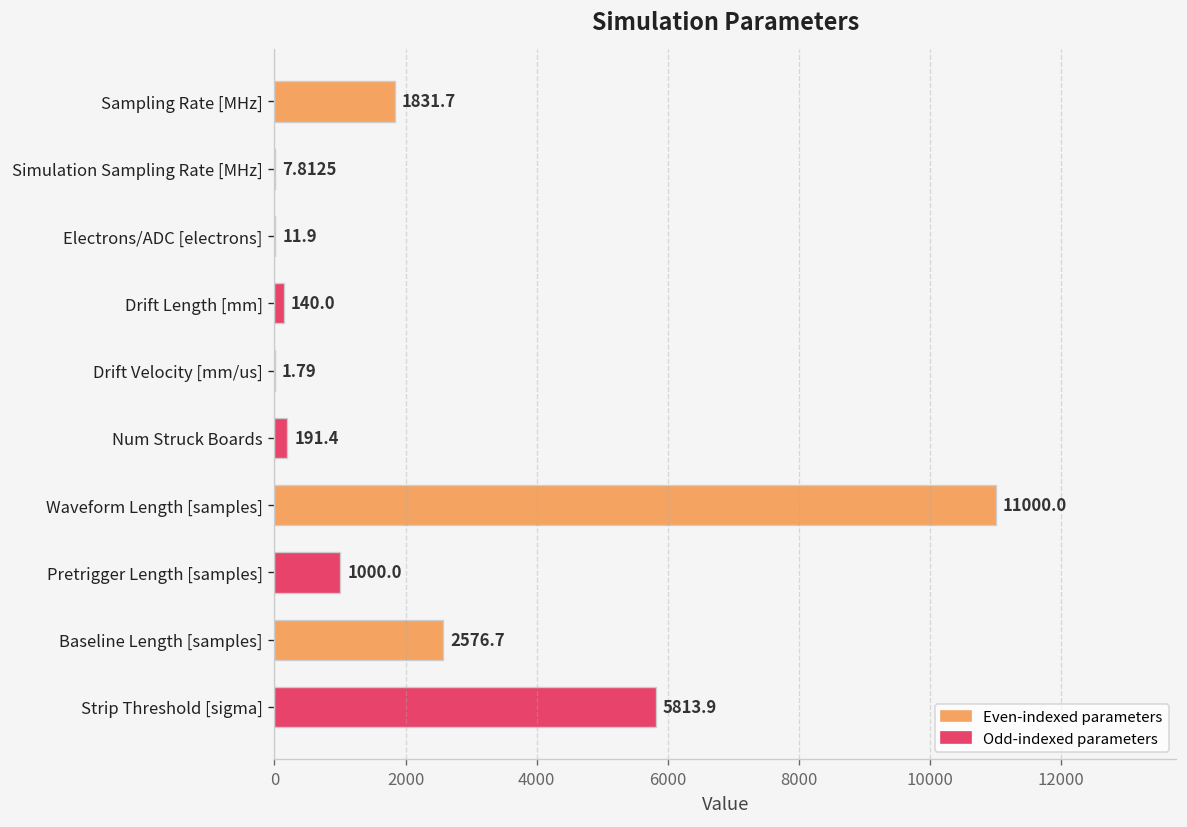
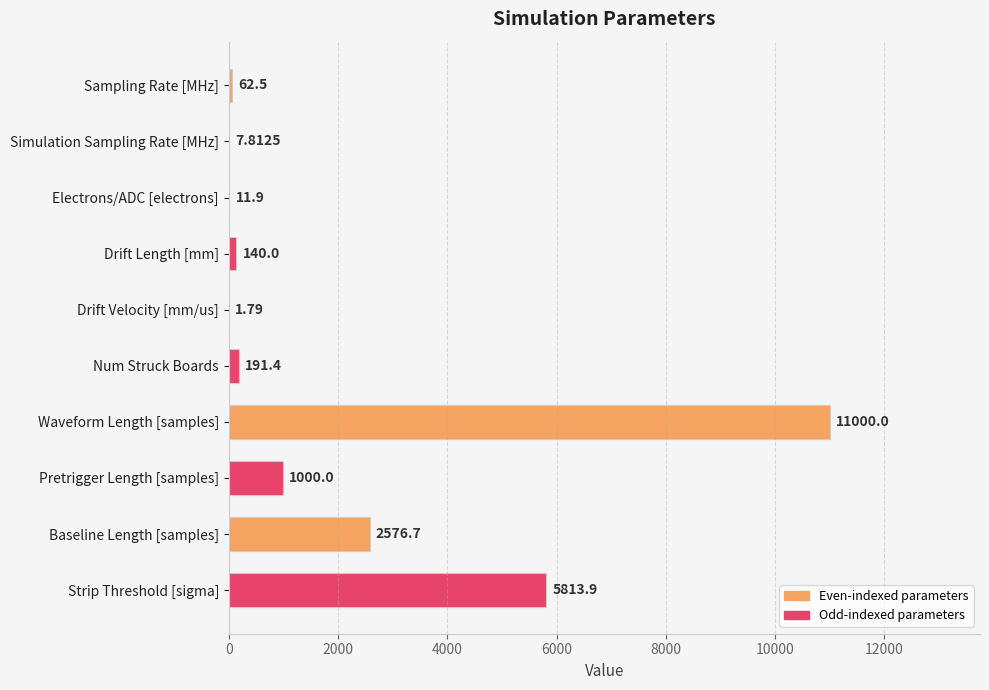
  {
-   "Sampling Rate [MHz]": 1831.7,
+   "Sampling Rate [MHz]": 62.5,
    "Simulation Sampling Rate [MHz]": 7.8125,
    "Electrons/ADC [electrons]": 11.9,
    "Drift Length [mm]": 140.0,
    "Drift Velocity [mm/us]": 1.79,
    "Num Struck Boards": 191.4,
    "Waveform Length [samples]": 11000.0,
    "Pretrigger Length [samples]": 1000.0,
    "Baseline Length [samples]": 2576.7,
    "Strip Threshold [sigma]": 5813.9
  }
